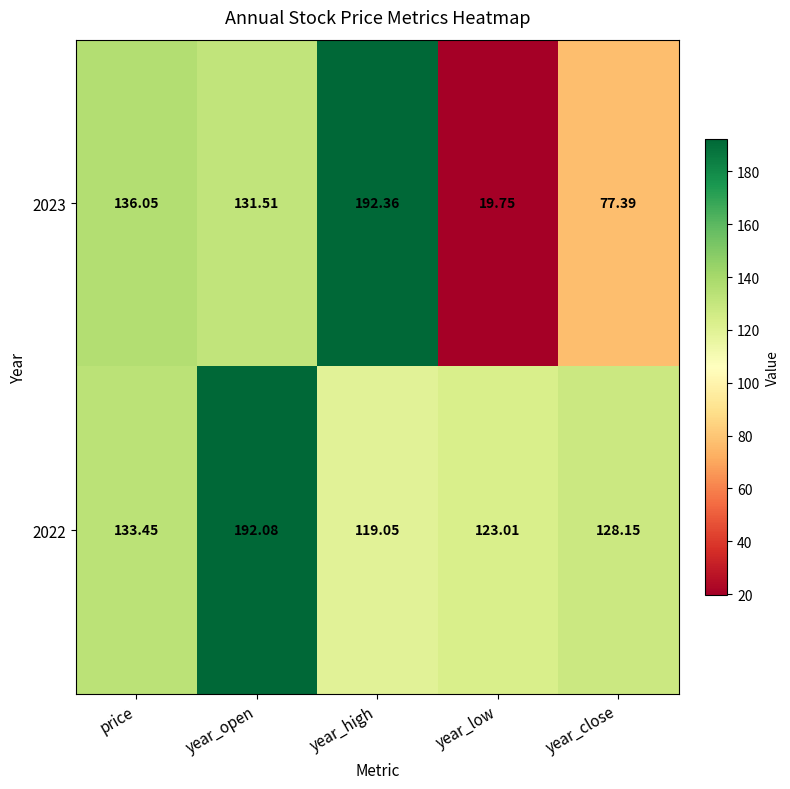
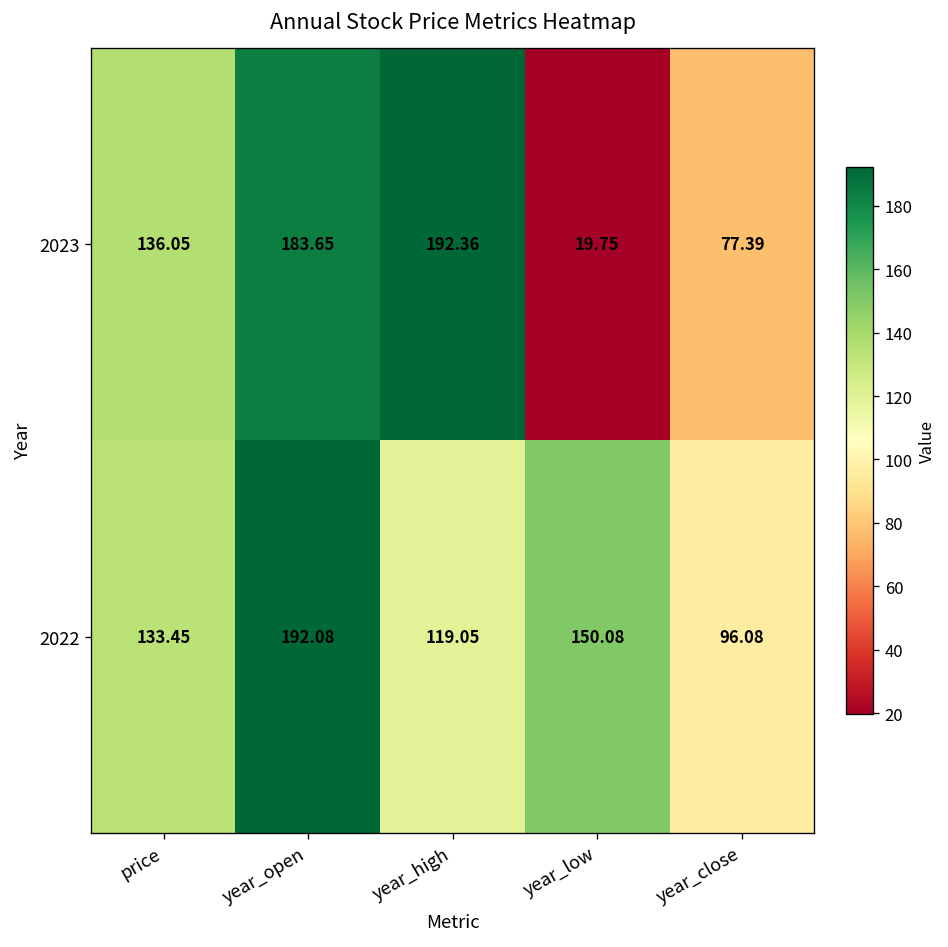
  {
    "2023": {
      "price": 136.05,
-     "year_open": 131.51,
+     "year_open": 183.65,
      "year_high": 192.36,
      "year_low": 19.75,
      "year_close": 77.39
    },
    "2022": {
      "price": 133.45,
      "year_open": 192.08,
      "year_high": 119.05,
-     "year_low": 123.01,
-     "year_close": 128.15
+     "year_low": 150.08,
+     "year_close": 96.08
    }
  }
